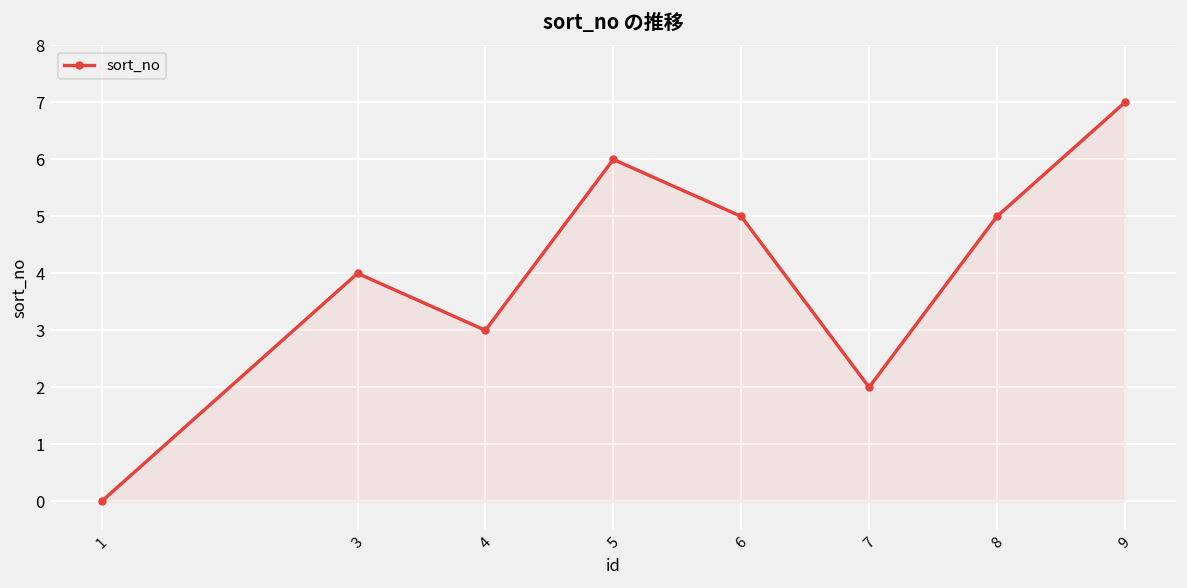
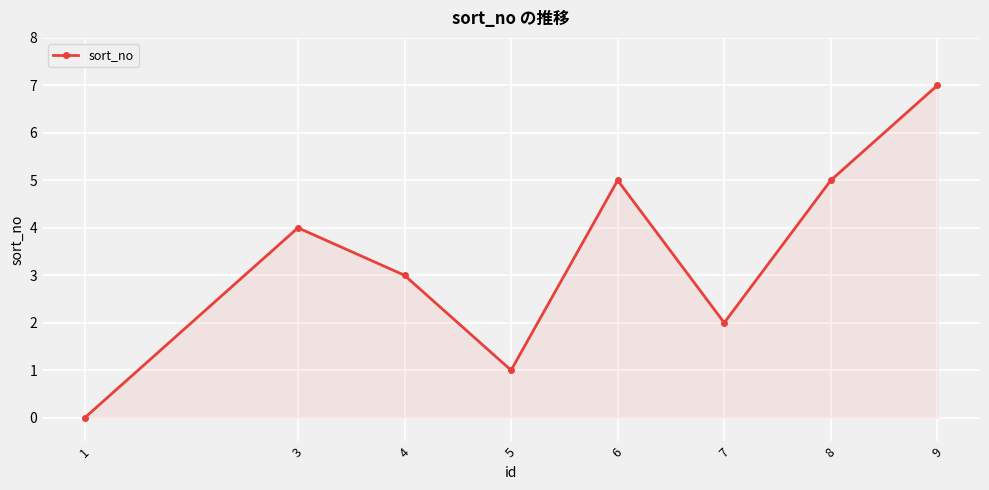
  {
    "1": 0,
    "3": 4,
    "4": 3,
-   "5": 6,
+   "5": 1,
    "6": 5,
    "7": 2,
    "8": 5,
    "9": 7
  }
